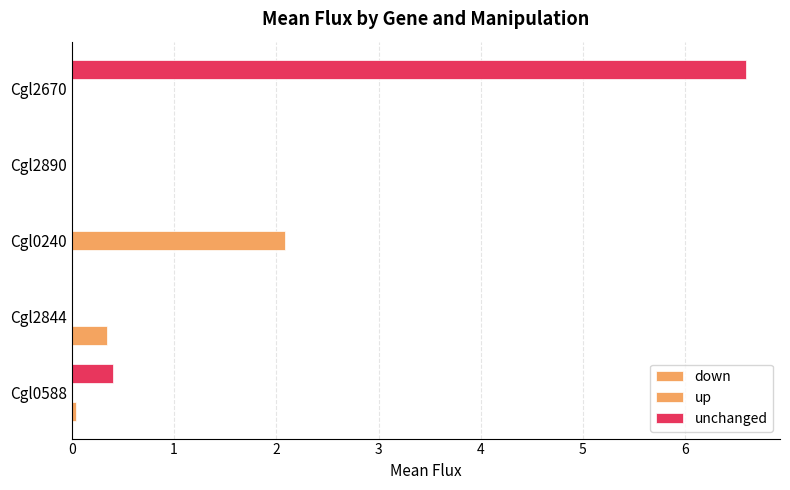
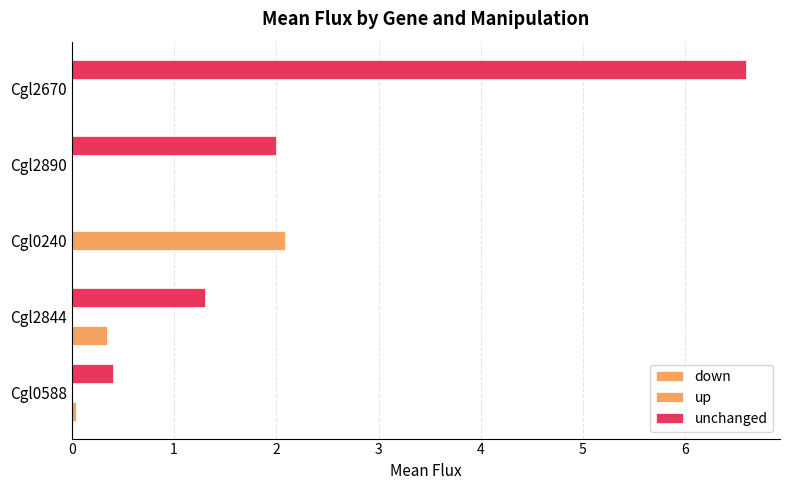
  {
    "unchanged": {
      "Cgl2670": 6.6,
-     "Cgl2890": 0,
+     "Cgl2890": 2,
      "Cgl0240": 0.0,
-     "Cgl2844": 0.0,
+     "Cgl2844": 1.3,
      "Cgl0588": 0.4
    }
  }
